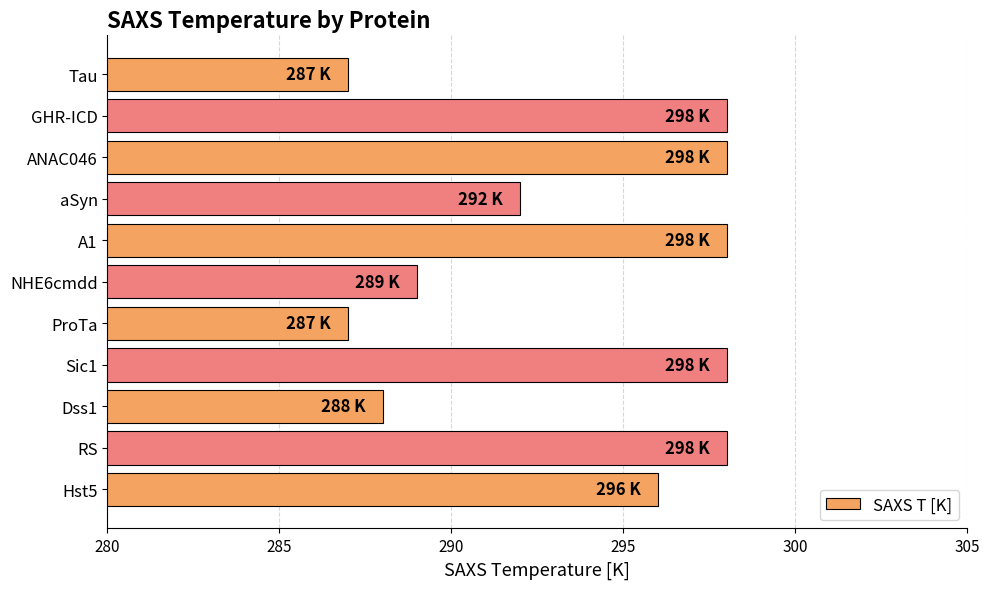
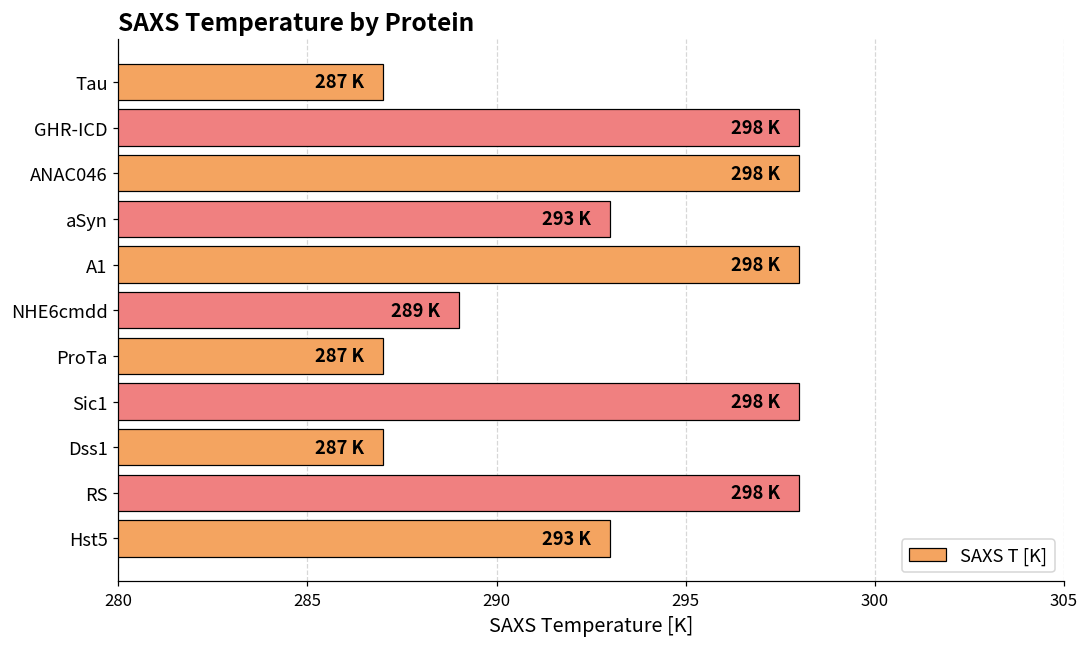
  {
    "Tau": 287,
    "GHR-ICD": 298,
    "ANAC046": 298,
-   "aSyn": 292,
+   "aSyn": 293,
    "A1": 298,
    "NHE6cmdd": 289,
    "ProTa": 287,
    "Sic1": 298,
-   "Dss1": 288,
+   "Dss1": 287,
    "RS": 298,
-   "Hst5": 296
+   "Hst5": 293
  }
